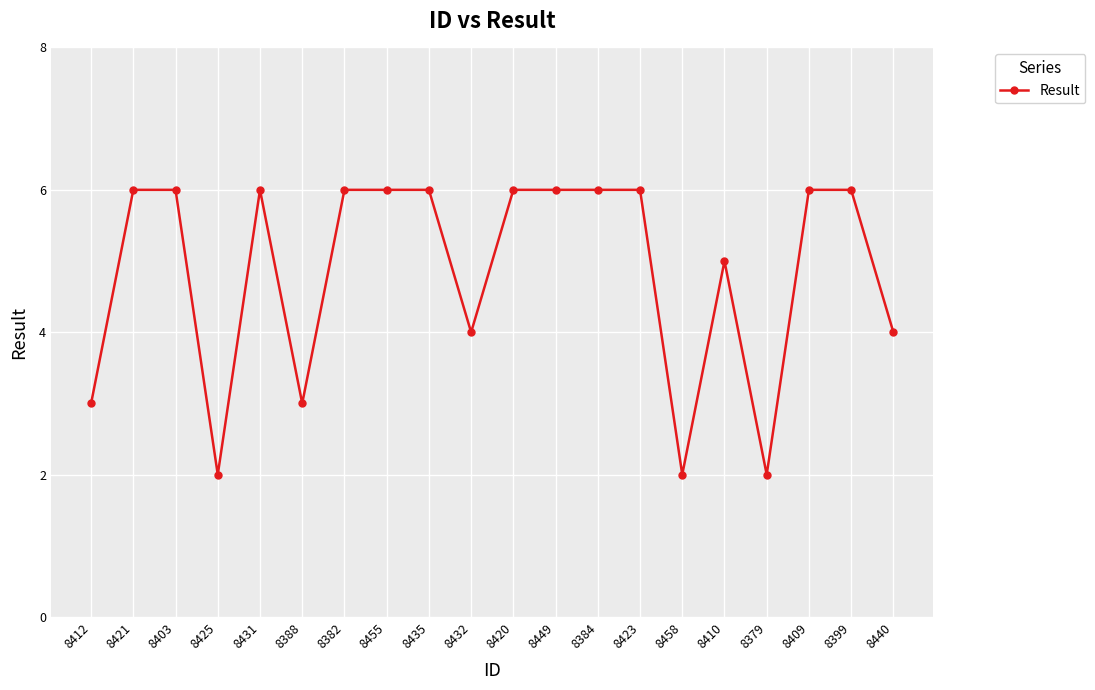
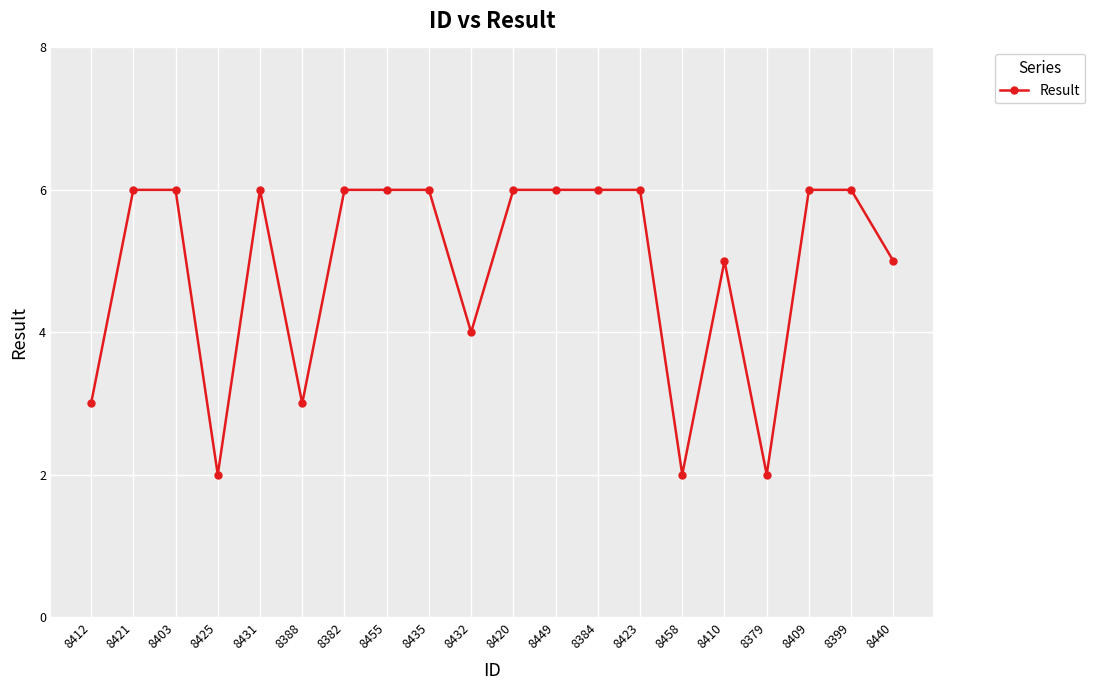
  {
    "8412": 3,
    "8421": 6,
    "8403": 6,
    "8425": 2,
    "8431": 6,
    "8388": 3,
    "8382": 6,
    "8455": 6,
    "8435": 6,
    "8432": 4,
    "8420": 6,
    "8449": 6,
    "8384": 6,
    "8423": 6,
    "8458": 2,
    "8410": 5,
    "8379": 2,
    "8409": 6,
    "8399": 6,
-   "8440": 4
+   "8440": 5
  }
